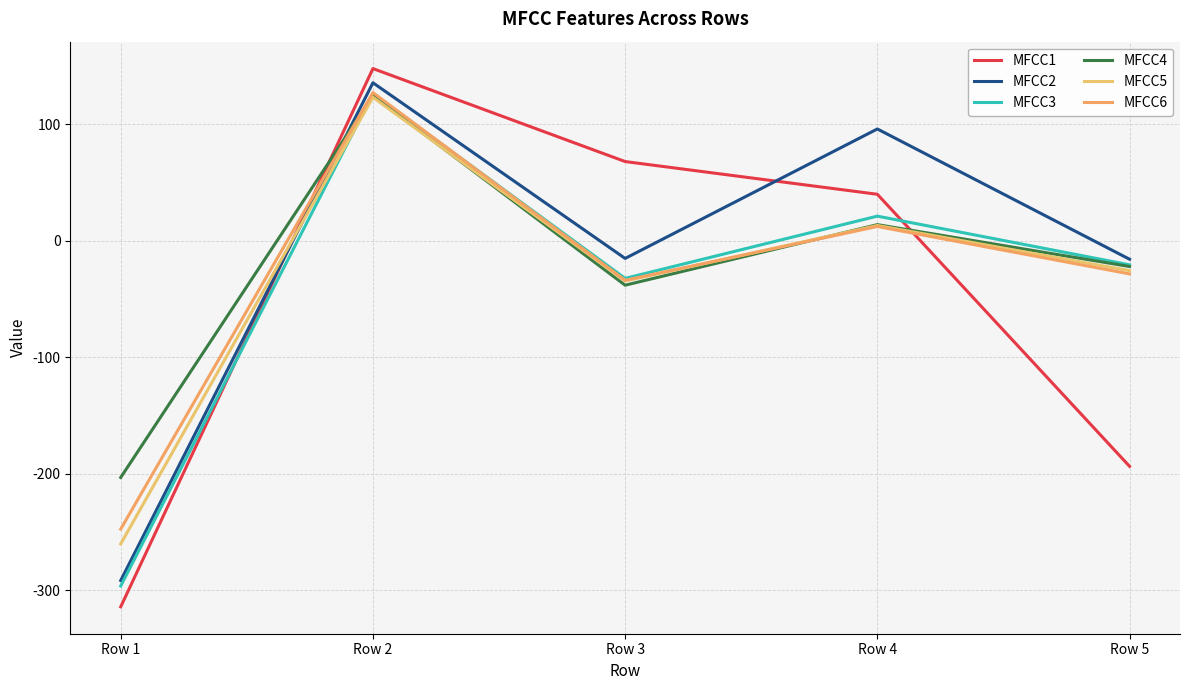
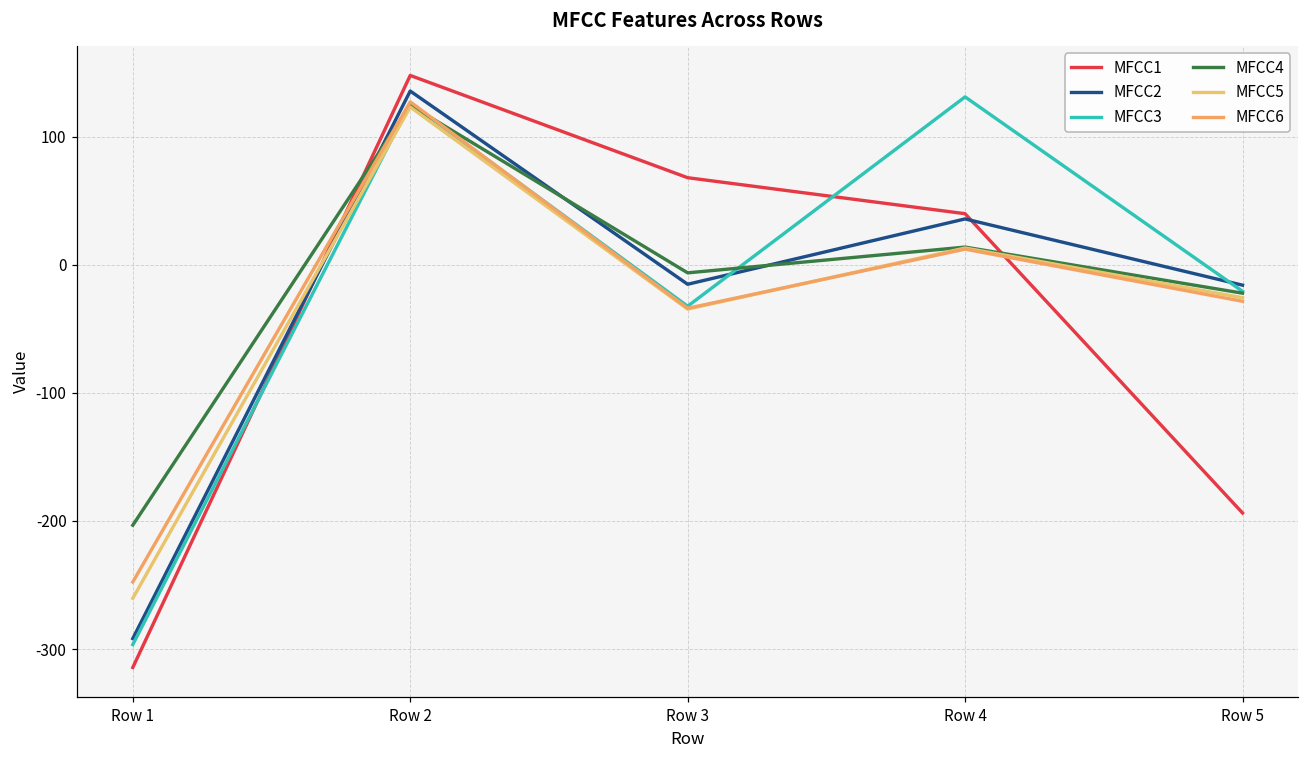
  {
    "MFCC1": {
      "Row 1": -314,
      "Row 2": 148,
      "Row 3": 68,
      "Row 4": 40,
      "Row 5": -194
    },
    "MFCC2": {
      "Row 1": -292,
      "Row 2": 136,
      "Row 3": -15,
-     "Row 4": 96,
+     "Row 4": 36,
      "Row 5": -16
    },
    "MFCC3": {
      "Row 1": -296,
-     "Row 4": 21
+     "Row 4": 131
    },
    "MFCC4": {
      "Row 1": -203,
-     "Row 3": -38
+     "Row 3": -6
    }
  }
